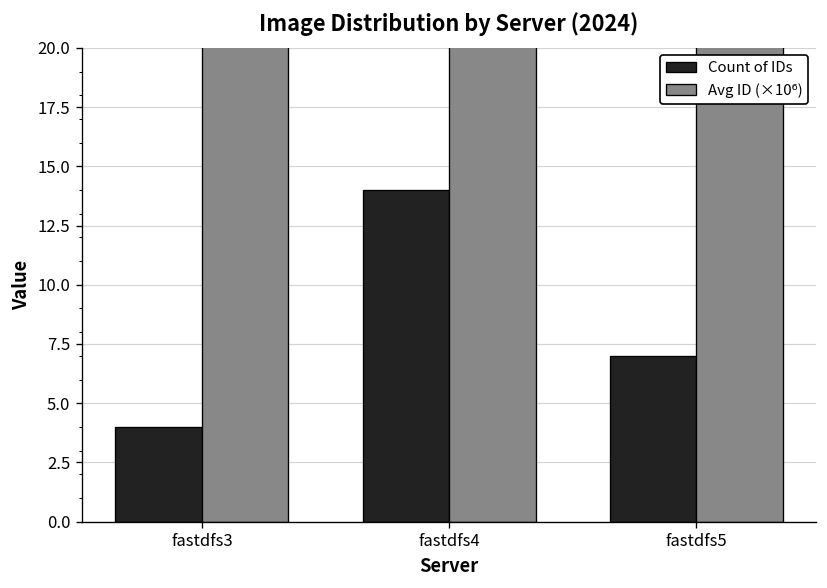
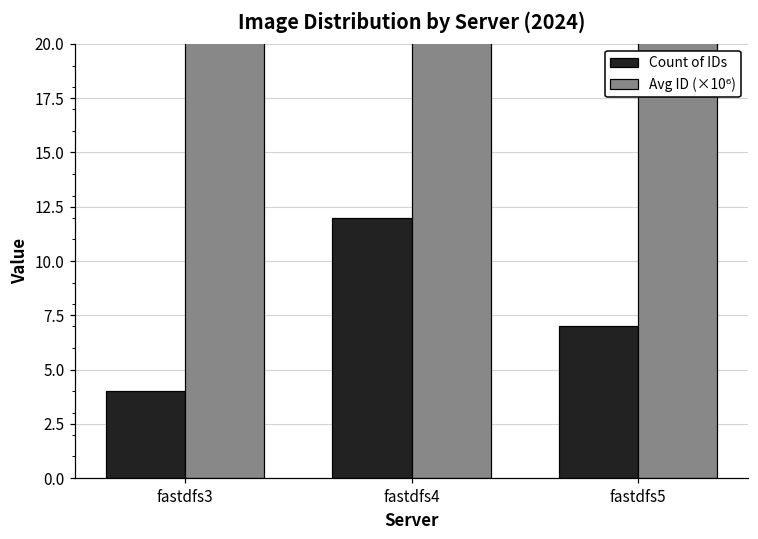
  {
    "Count of IDs": {
      "fastdfs3": 4,
-     "fastdfs4": 14,
+     "fastdfs4": 12,
      "fastdfs5": 7
    }
  }
